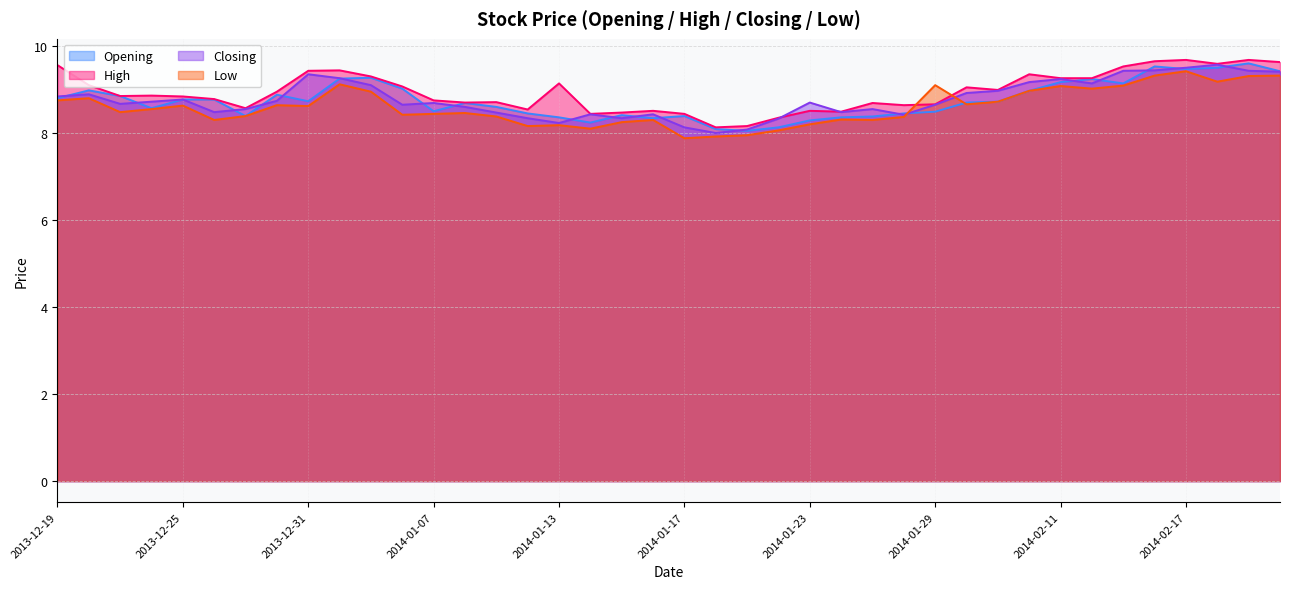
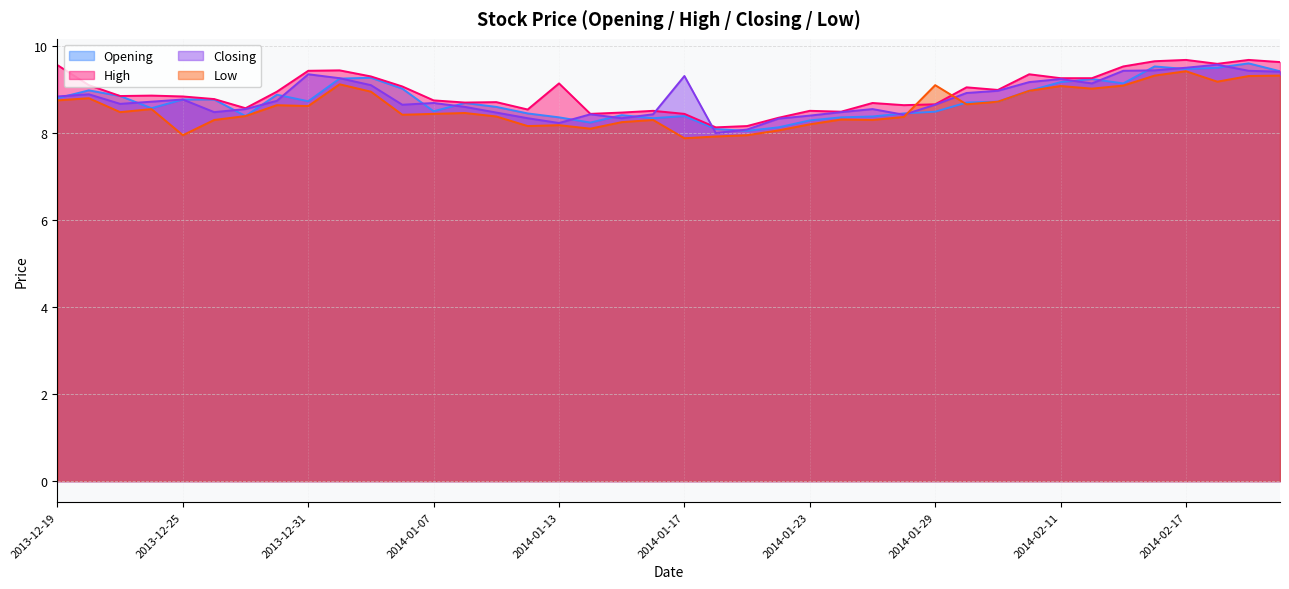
  {
    "Opening": {
      "2013-12-31": 8.7,
      "2014-01-07": 8.5,
      "2014-01-13": 8.4,
      "2014-01-23": 8.3,
      "2014-01-29": 8.5,
      "2014-02-11": 9.2
    },
    "High": {
      "2013-12-19": 9.6,
      "2013-12-25": 8.8,
      "2013-12-31": 9.4,
      "2014-01-07": 8.8,
      "2014-01-13": 9.1,
      "2014-01-23": 8.5,
      "2014-02-17": 9.7
    },
    "Closing": {
      "2013-12-31": 9.4,
      "2014-01-07": 8.7,
-     "2014-01-17": 8.1,
-     "2014-01-23": 8.7
+     "2014-01-17": 9.3,
+     "2014-01-23": 8.4
    },
    "Low": {
-     "2013-12-25": 8.6,
+     "2013-12-25": 8.0,
      "2013-12-31": 8.6,
      "2014-01-07": 8.4,
      "2014-01-17": 7.9,
      "2014-01-23": 8.2,
      "2014-01-29": 9.1,
      "2014-02-11": 9.1
    }
  }
